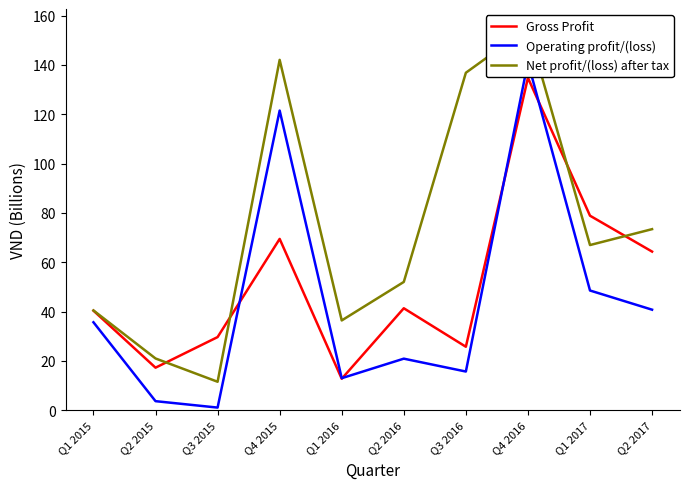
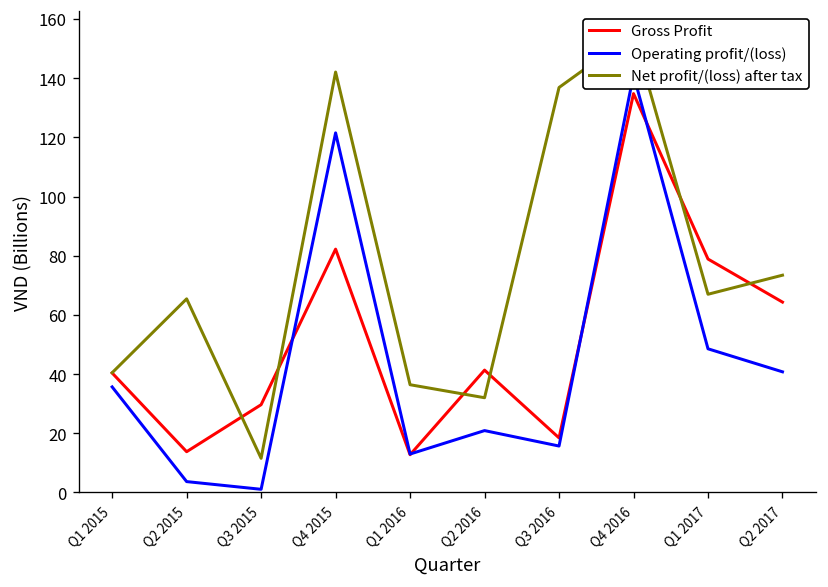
  {
    "Gross Profit": {
-     "Q2 2015": 17,
+     "Q2 2015": 14,
      "Q3 2015": 30,
-     "Q4 2015": 69,
+     "Q4 2015": 82,
      "Q2 2016": 41,
-     "Q3 2016": 26,
+     "Q3 2016": 18,
      "Q4 2016": 135,
      "Q1 2017": 79,
      "Q2 2017": 64
    },
    "Operating profit/(loss)": {
      "Q1 2015": 36,
      "Q2 2015": 4,
      "Q3 2015": 1,
      "Q4 2015": 122,
      "Q2 2016": 21,
      "Q3 2016": 16,
      "Q1 2017": 49,
      "Q2 2017": 41
    },
    "Net profit/(loss) after tax": {
-     "Q2 2015": 21,
+     "Q2 2015": 65,
      "Q3 2015": 12,
      "Q4 2015": 142,
      "Q1 2016": 36,
-     "Q2 2016": 52,
+     "Q2 2016": 32,
      "Q3 2016": 137,
      "Q1 2017": 67,
      "Q2 2017": 73
    }
  }
